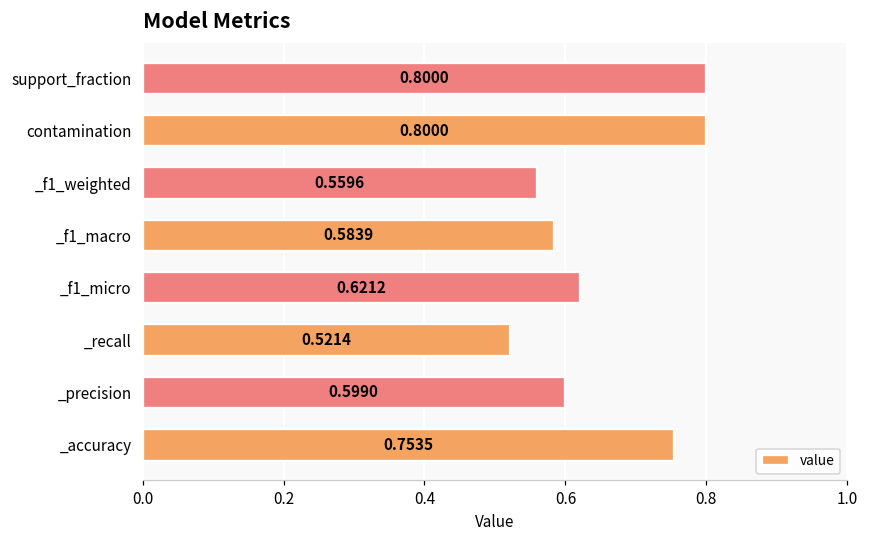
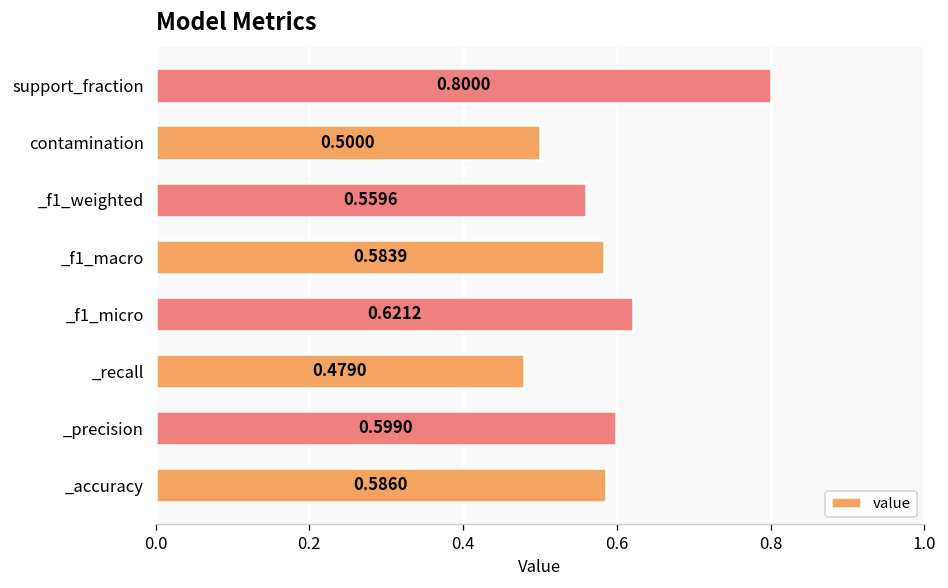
  {
    "support_fraction": 0.8000,
-   "contamination": 0.8000,
+   "contamination": 0.5000,
    "_f1_weighted": 0.5596,
    "_f1_macro": 0.5839,
    "_f1_micro": 0.6212,
-   "_recall": 0.5214,
+   "_recall": 0.4790,
    "_precision": 0.5990,
-   "_accuracy": 0.7535
+   "_accuracy": 0.5860
  }
